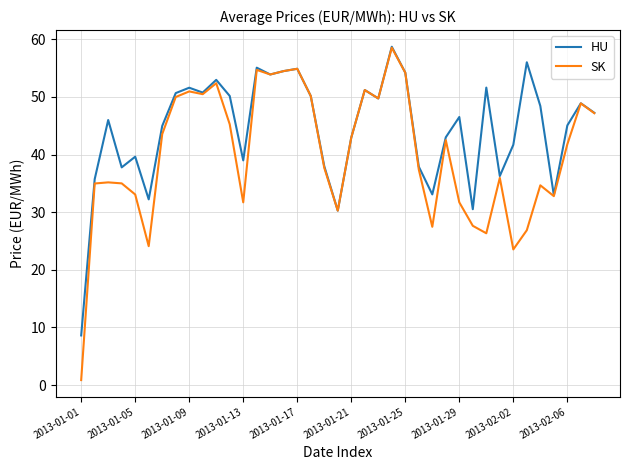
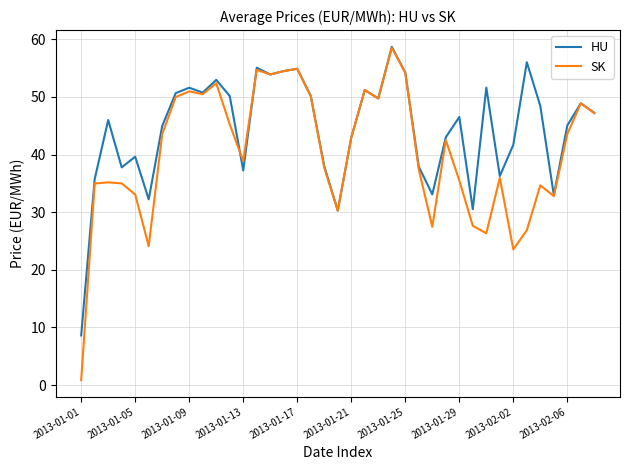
  {
    "HU": {
      "2013-01-01": 9,
      "2013-01-05": 40,
      "2013-01-09": 52,
-     "2013-01-13": 39,
+     "2013-01-13": 37,
      "2013-01-29": 47,
      "2013-02-02": 42,
      "2013-02-06": 45
    },
    "SK": {
      "2013-01-01": 1,
      "2013-01-05": 33,
      "2013-01-09": 51,
-     "2013-01-13": 32,
-     "2013-01-29": 32,
+     "2013-01-13": 39,
+     "2013-01-29": 35,
      "2013-02-02": 24,
-     "2013-02-06": 42
+     "2013-02-06": 44
    }
  }
